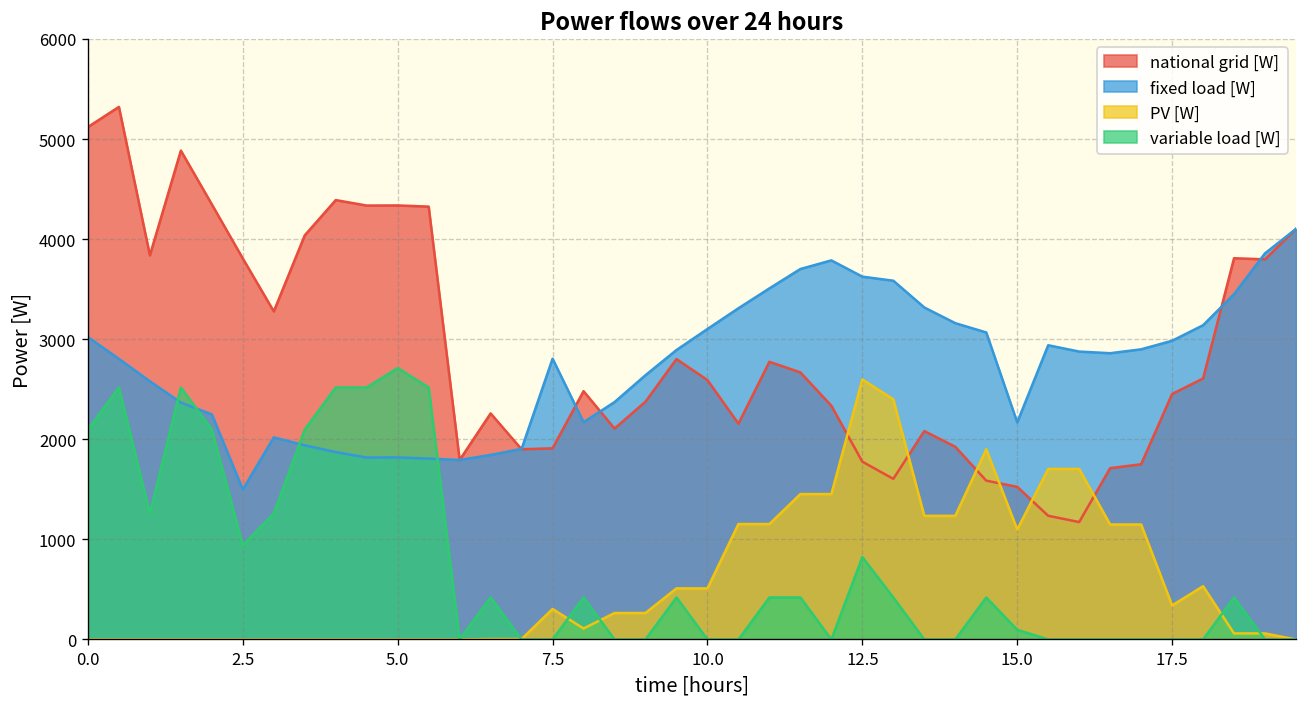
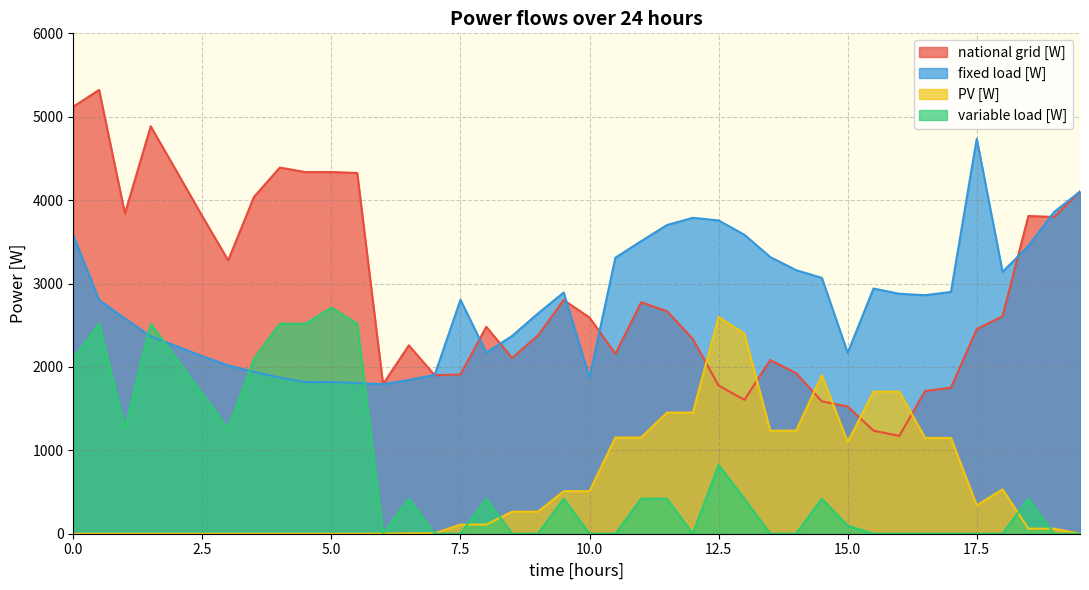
  {
    "national grid [W]": {
      "0.0": 5100,
      "2.5": 3800,
      "5.0": 4300,
      "7.5": 1900,
      "10.0": 2600,
      "12.5": 1800,
      "15.0": 1500,
      "17.5": 2500
    },
    "fixed load [W]": {
-     "0.0": 3000,
-     "2.5": 1500,
+     "0.0": 3600,
+     "2.5": 2100,
      "5.0": 1800,
      "7.5": 2800,
-     "10.0": 3100,
-     "12.5": 3600,
+     "10.0": 1900,
+     "12.5": 3800,
      "15.0": 2200,
-     "17.5": 3000
+     "17.5": 4700
    },
    "PV [W]": {
      "0.0": 0,
      "2.5": 0,
      "5.0": 0,
-     "7.5": 300,
+     "7.5": 100,
      "10.0": 500,
      "12.5": 2600,
      "15.0": 1100,
      "17.5": 300
    },
    "variable load [W]": {
      "0.0": 2100,
-     "2.5": 900,
+     "2.5": 1700,
      "5.0": 2700,
      "7.5": 0,
      "10.0": 0,
      "12.5": 800,
      "15.0": 100,
      "17.5": 0
    }
  }
